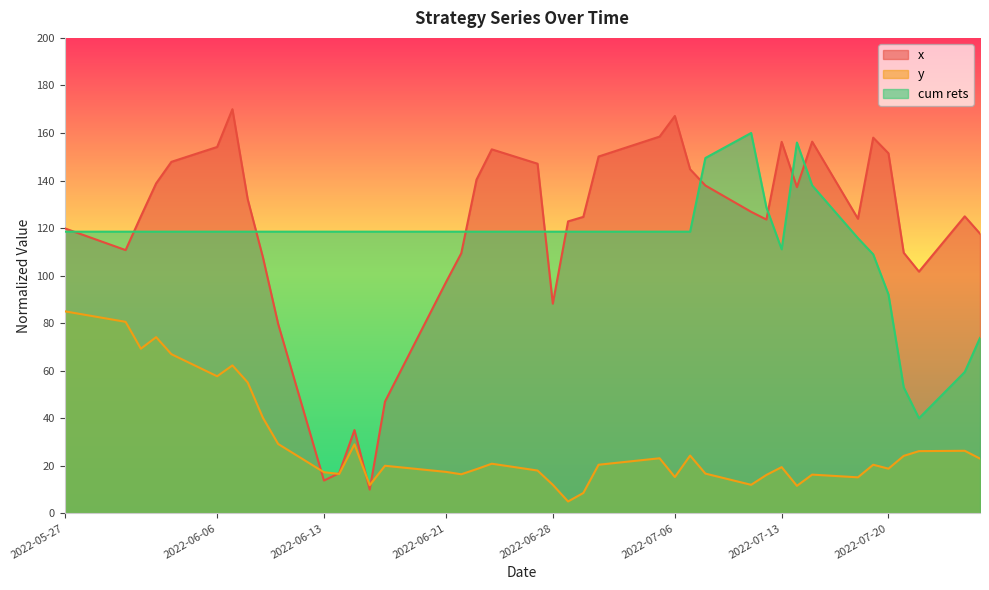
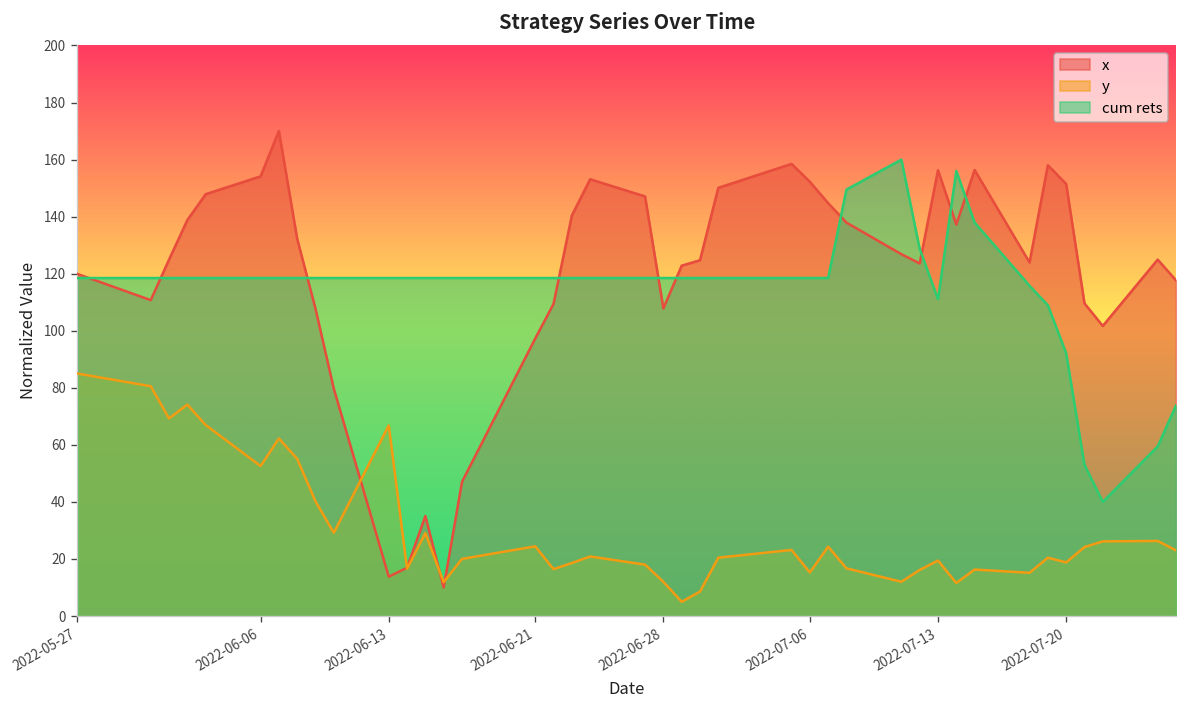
  {
    "x": {
      "2022-05-27": 120,
      "2022-06-06": 154,
      "2022-06-13": 14,
      "2022-06-21": 97,
-     "2022-06-28": 88,
-     "2022-07-06": 167,
+     "2022-06-28": 108,
+     "2022-07-06": 152,
      "2022-07-13": 156,
      "2022-07-20": 151
    },
    "y": {
      "2022-05-27": 85,
-     "2022-06-06": 58,
-     "2022-06-13": 17,
-     "2022-06-21": 17,
+     "2022-06-06": 53,
+     "2022-06-13": 67,
+     "2022-06-21": 24,
      "2022-06-28": 12,
      "2022-07-06": 15,
      "2022-07-13": 19,
      "2022-07-20": 19
    },
    "cum rets": {
      "2022-05-27": 118,
      "2022-06-06": 118,
      "2022-06-13": 118,
      "2022-06-21": 118,
      "2022-06-28": 118,
      "2022-07-06": 118,
      "2022-07-13": 111,
      "2022-07-20": 92
    }
  }
